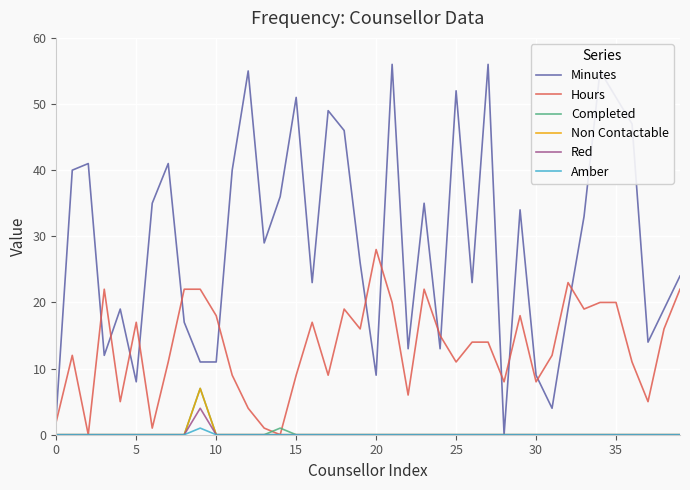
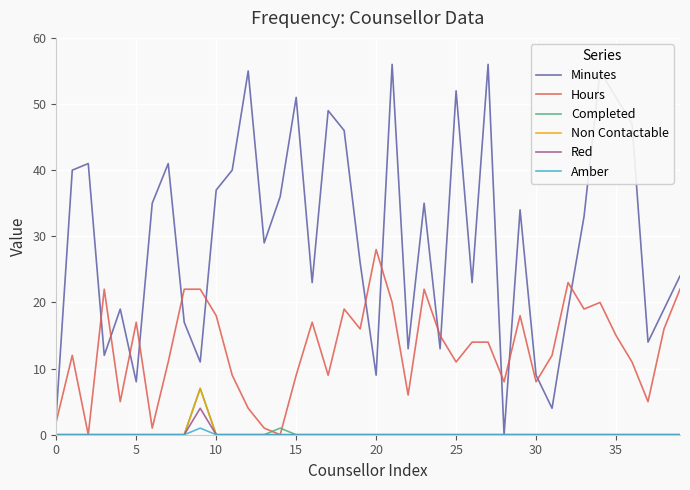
  {
    "Minutes": {
      "0": 3,
      "5": 8,
-     "10": 11,
+     "10": 37,
      "15": 51,
      "20": 9,
      "25": 52,
      "30": 9
    },
    "Hours": {
      "0": 2,
      "5": 17,
      "10": 18,
      "15": 9,
      "20": 28,
      "25": 11,
      "30": 8,
-     "35": 20
+     "35": 15
    }
  }
